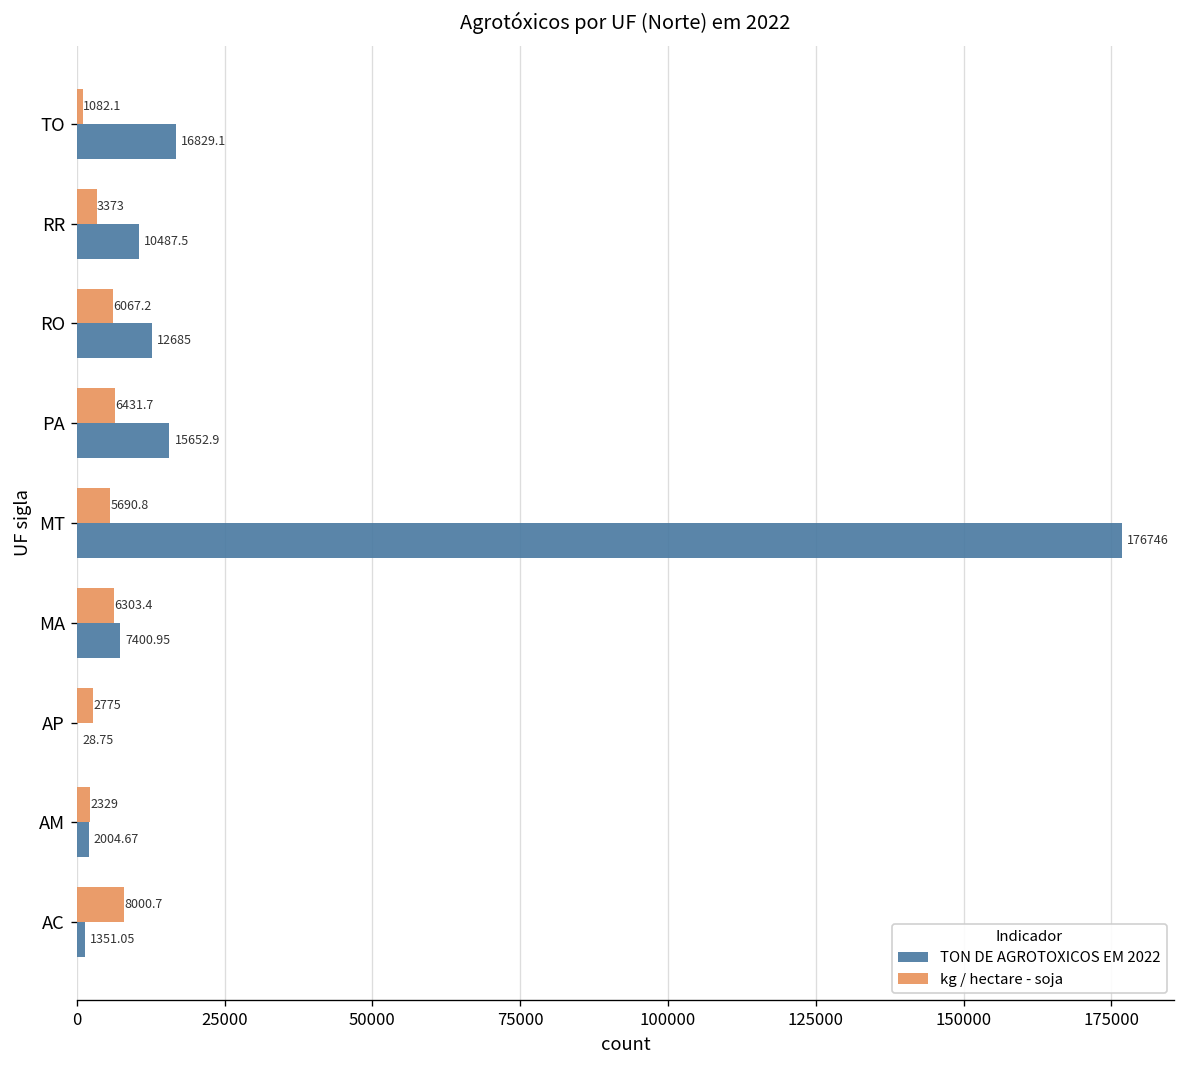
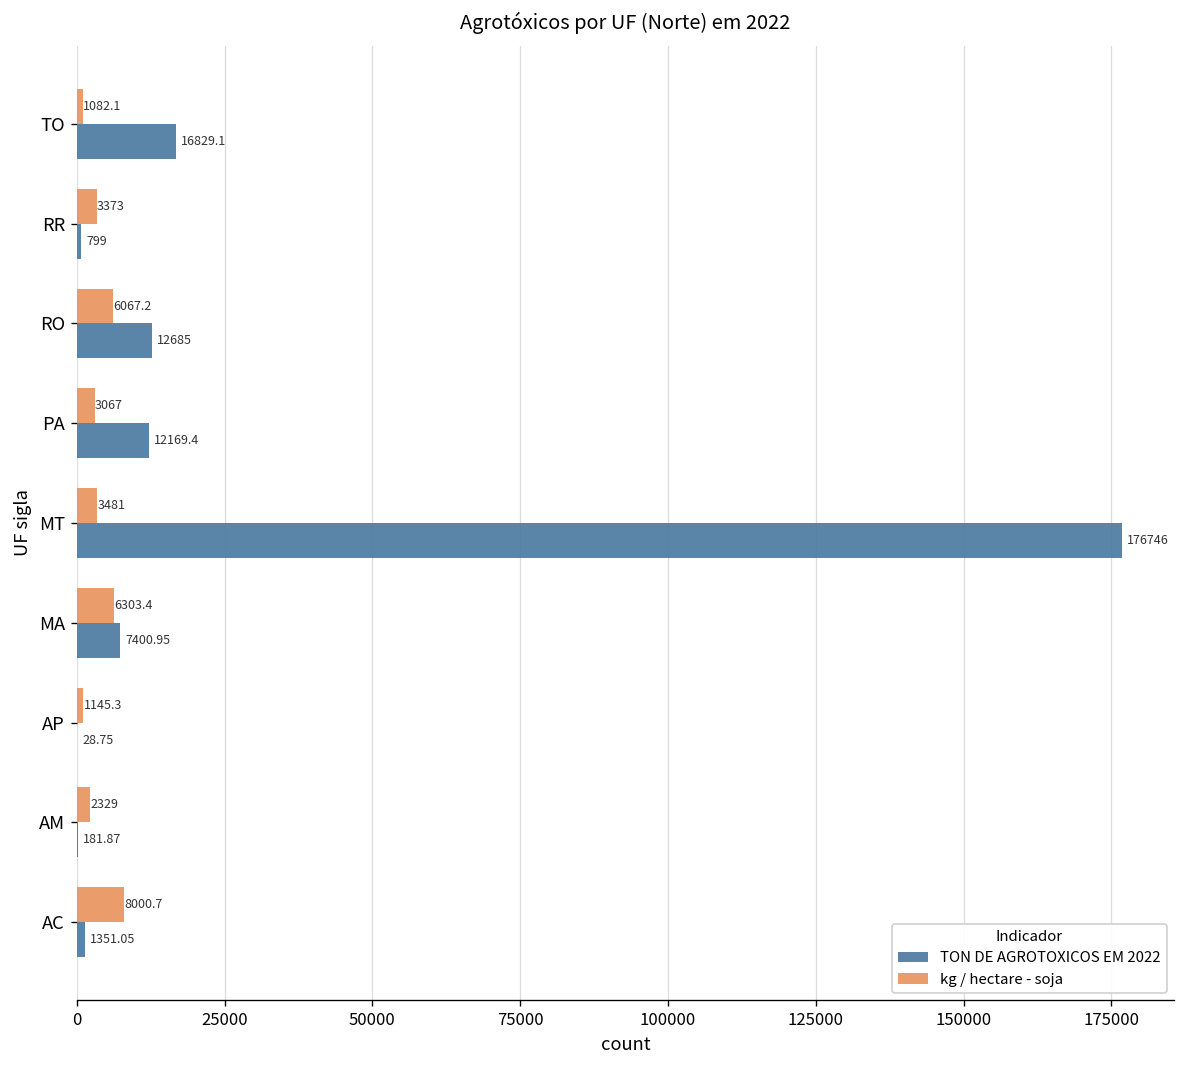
  {
    "TON DE AGROTOXICOS EM 2022": {
      "TO": 16829.1,
-     "RR": 10487.5,
+     "RR": 799,
      "RO": 12685,
-     "PA": 15652.9,
+     "PA": 12169.4,
      "MT": 176746,
      "MA": 7400.95,
      "AP": 28.75,
-     "AM": 2004.67,
+     "AM": 181.87,
      "AC": 1351.05
    },
    "kg / hectare - soja": {
      "TO": 1082.1,
      "RR": 3373,
      "RO": 6067.2,
-     "PA": 6431.7,
-     "MT": 5690.8,
+     "PA": 3067,
+     "MT": 3481,
      "MA": 6303.4,
-     "AP": 2775,
+     "AP": 1145.3,
      "AM": 2329,
      "AC": 8000.7
    }
  }
